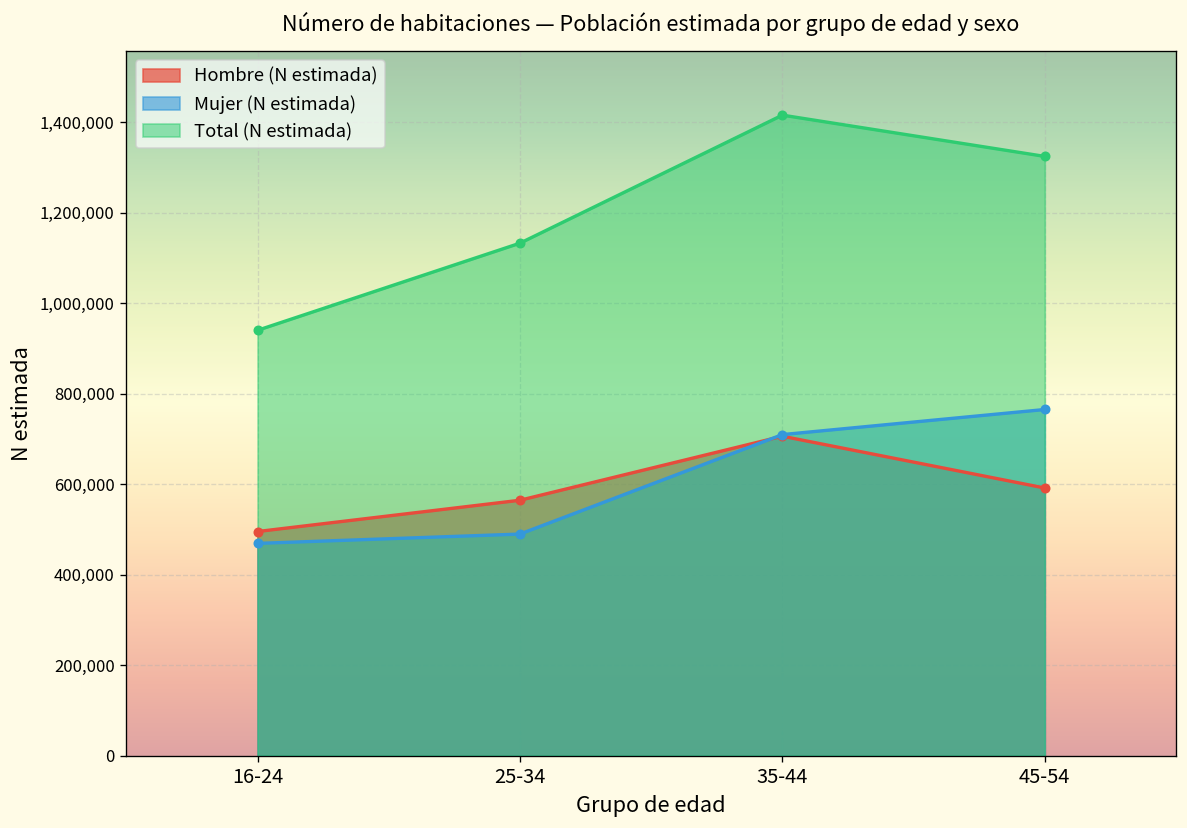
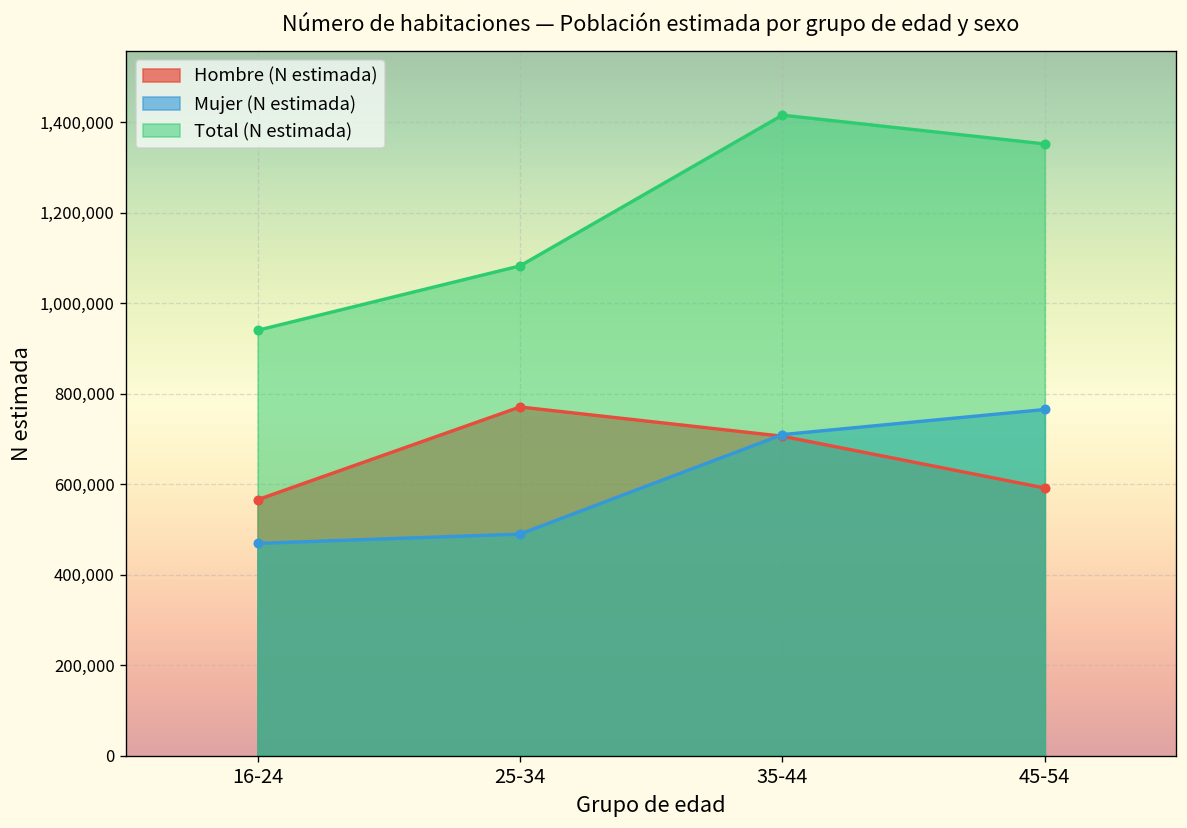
  {
    "Hombre (N estimada)": {
-     "16-24": "500,000",
-     "25-34": "560,000",
+     "16-24": "570,000",
+     "25-34": "770,000",
      "45-54": "590,000"
    },
    "Mujer (N estimada)": {
      "16-24": "470,000",
      "25-34": "490,000",
      "45-54": "760,000"
    },
    "Total (N estimada)": {
      "16-24": "940,000",
-     "25-34": "1,130,000",
+     "25-34": "1,080,000",
      "35-44": "1,420,000",
-     "45-54": "1,320,000"
+     "45-54": "1,350,000"
    }
  }
